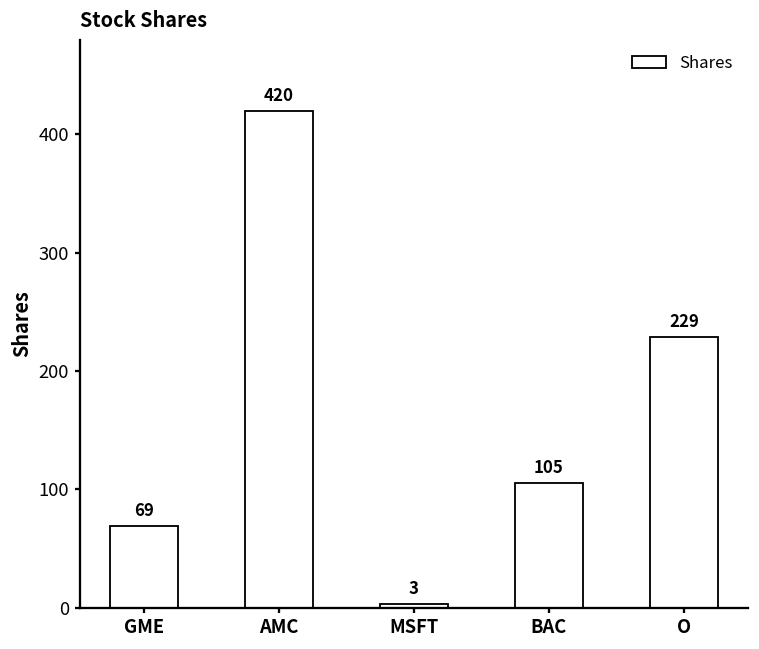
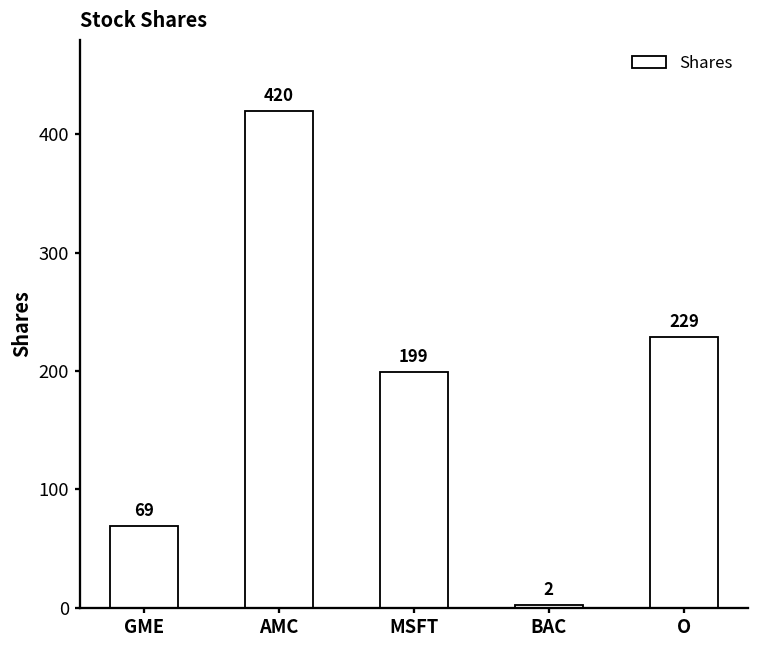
  {
    "GME": 69,
    "AMC": 420,
-   "MSFT": 3,
-   "BAC": 105,
+   "MSFT": 199,
+   "BAC": 2,
    "O": 229
  }
